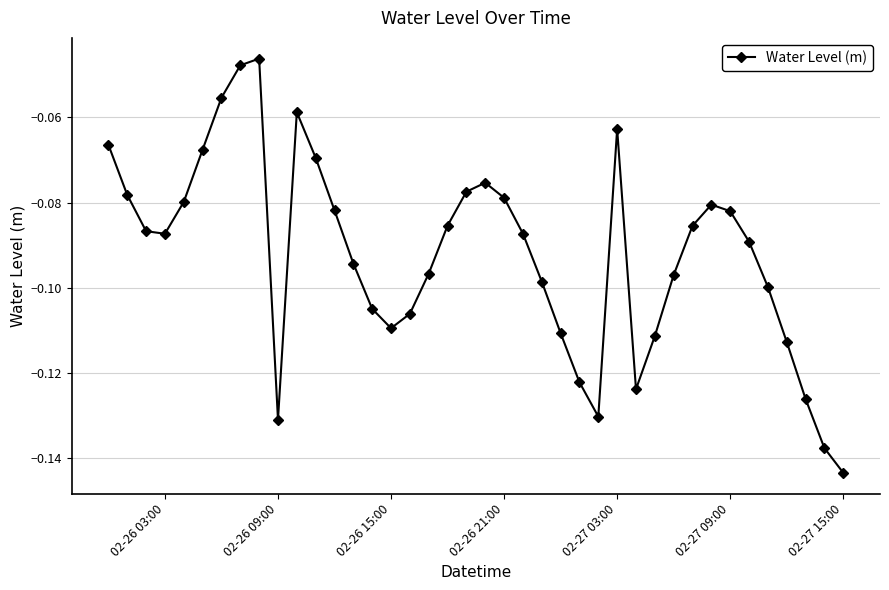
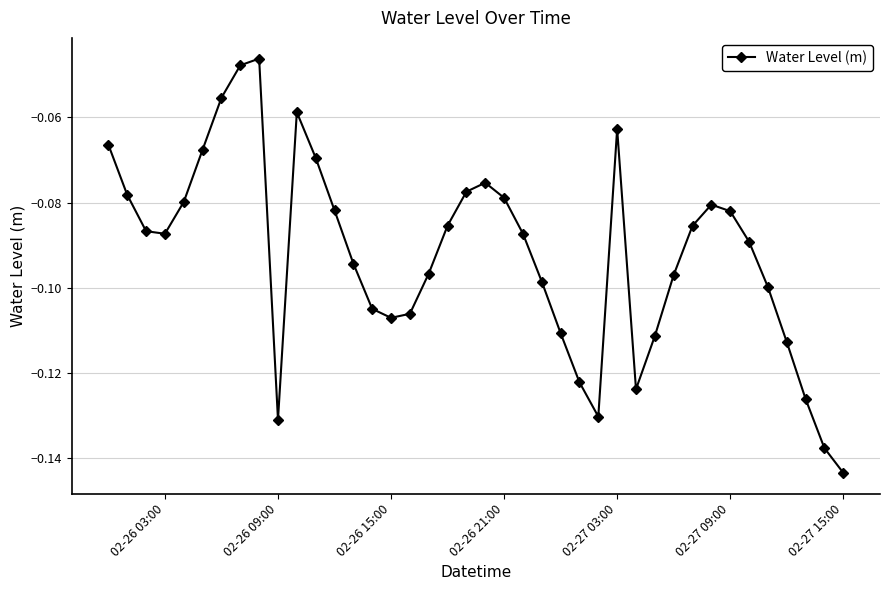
  {
    "02-26 03:00": -0.087,
    "02-26 09:00": -0.131,
-   "02-26 15:00": -0.109,
+   "02-26 15:00": -0.107,
    "02-26 21:00": -0.079,
    "02-27 03:00": -0.063,
    "02-27 09:00": -0.082,
    "02-27 15:00": -0.143
  }
